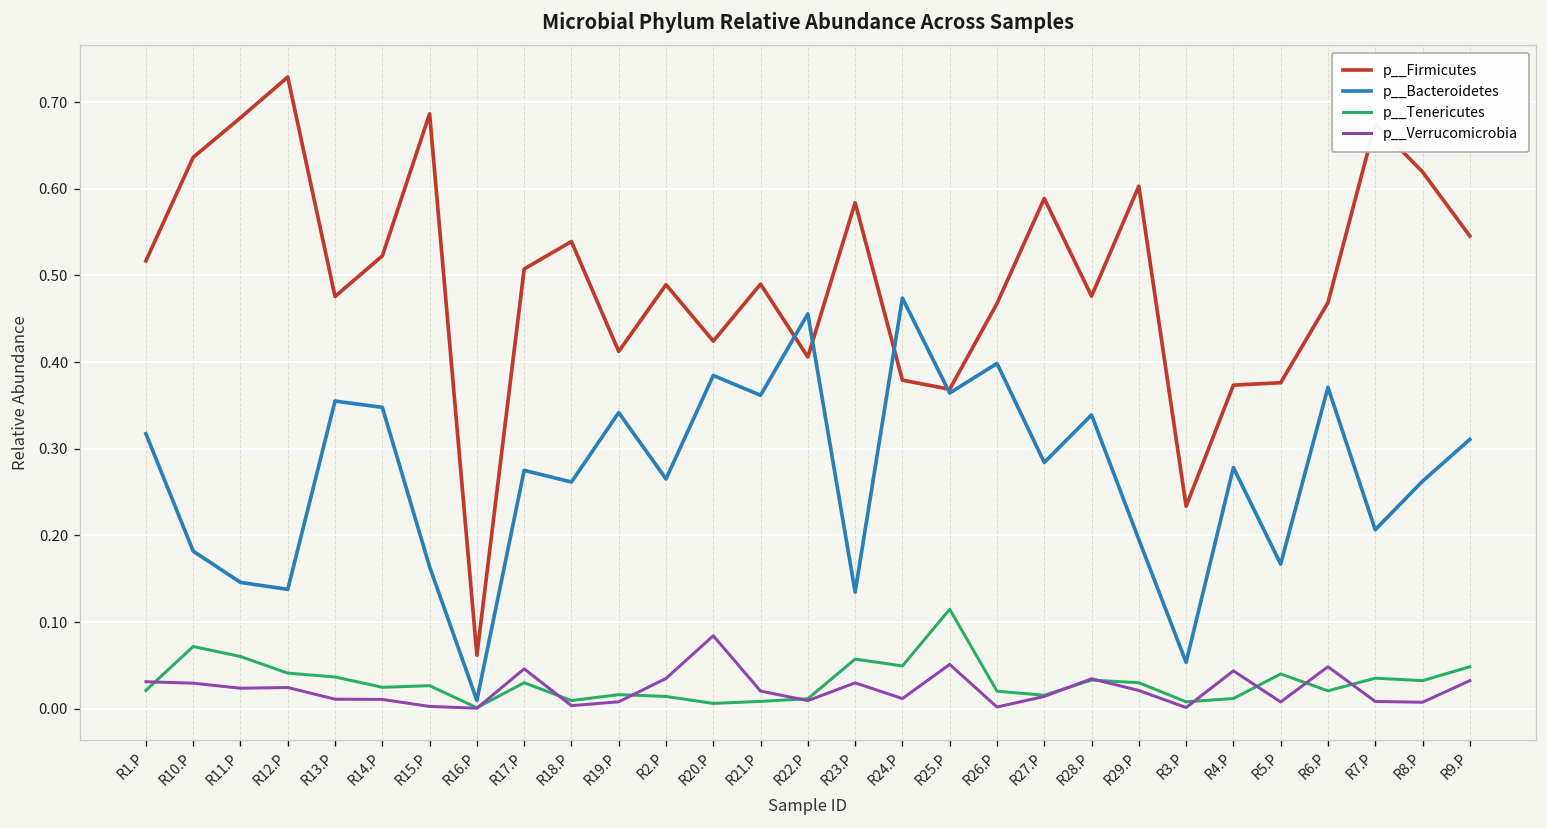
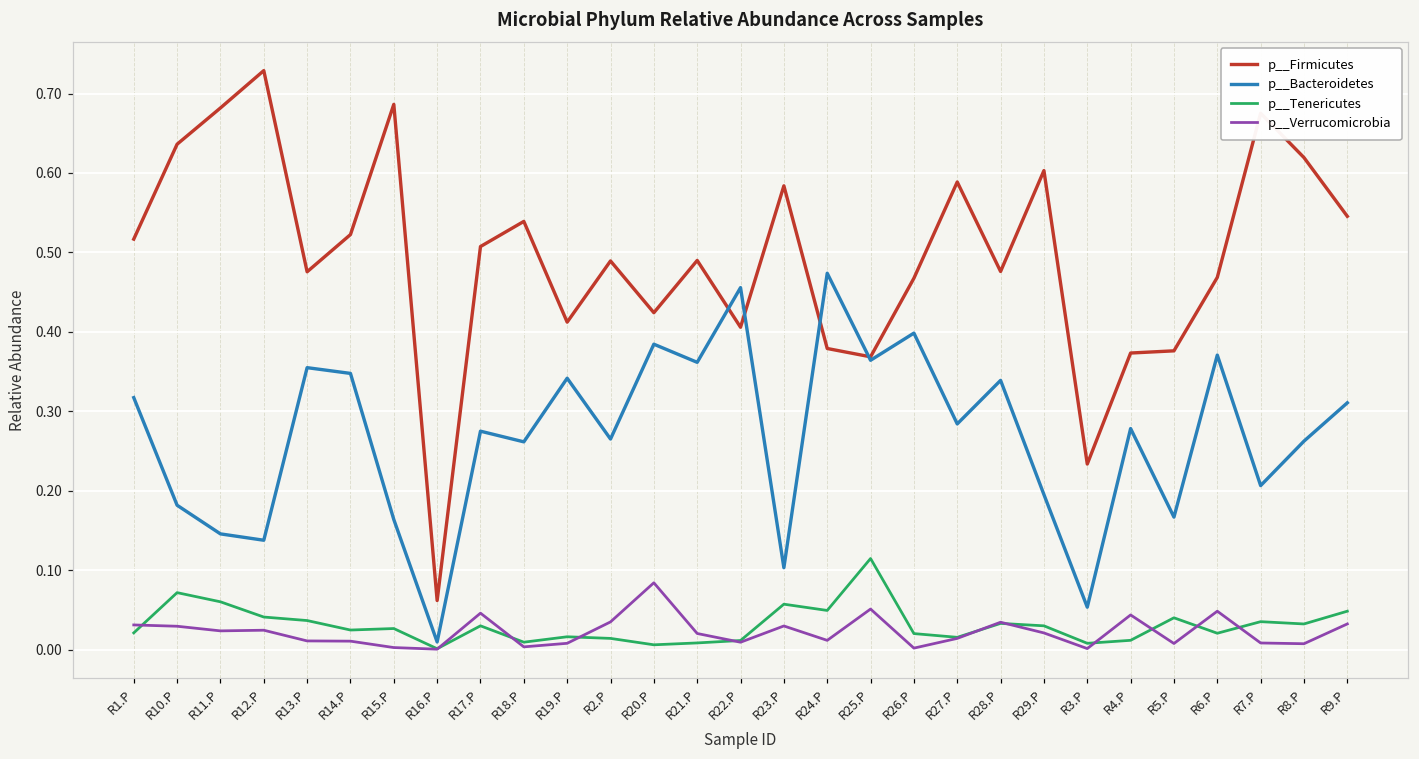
  {
    "p__Firmicutes": {
      "R1.P": 0.52,
      "R10.P": 0.64,
      "R11.P": 0.68,
      "R12.P": 0.73,
      "R13.P": 0.48,
      "R14.P": 0.52,
      "R15.P": 0.69,
      "R16.P": 0.06,
      "R17.P": 0.51,
      "R18.P": 0.54,
      "R19.P": 0.41,
      "R2.P": 0.49,
      "R20.P": 0.42,
      "R21.P": 0.49,
      "R22.P": 0.41,
      "R23.P": 0.58,
      "R24.P": 0.38,
      "R25.P": 0.37,
      "R26.P": 0.47,
      "R27.P": 0.59,
      "R28.P": 0.48,
      "R29.P": 0.60,
      "R3.P": 0.23,
      "R4.P": 0.37,
      "R5.P": 0.38,
      "R6.P": 0.47,
      "R8.P": 0.62,
      "R9.P": 0.55
    },
    "p__Bacteroidetes": {
      "R1.P": 0.32,
      "R10.P": 0.18,
      "R11.P": 0.15,
      "R12.P": 0.14,
      "R13.P": 0.36,
      "R14.P": 0.35,
      "R15.P": 0.16,
      "R16.P": 0.01,
      "R17.P": 0.28,
      "R18.P": 0.26,
      "R19.P": 0.34,
      "R2.P": 0.27,
      "R20.P": 0.38,
      "R21.P": 0.36,
      "R22.P": 0.46,
-     "R23.P": 0.13,
+     "R23.P": 0.10,
      "R24.P": 0.47,
      "R25.P": 0.36,
      "R26.P": 0.40,
      "R27.P": 0.28,
      "R28.P": 0.34,
      "R29.P": 0.20,
      "R3.P": 0.05,
      "R4.P": 0.28,
      "R5.P": 0.17,
      "R6.P": 0.37,
      "R7.P": 0.21,
      "R8.P": 0.26,
      "R9.P": 0.31
    },
    "p__Tenericutes": {
      "R1.P": 0.02,
      "R10.P": 0.07,
      "R11.P": 0.06,
      "R12.P": 0.04,
      "R13.P": 0.04,
      "R14.P": 0.02,
      "R15.P": 0.03,
      "R17.P": 0.03,
      "R18.P": 0.01,
      "R19.P": 0.02,
      "R2.P": 0.01,
      "R20.P": 0.01,
      "R21.P": 0.01,
      "R23.P": 0.06,
      "R24.P": 0.05,
      "R25.P": 0.11,
      "R26.P": 0.02,
      "R29.P": 0.03,
      "R3.P": 0.01,
      "R4.P": 0.01,
      "R5.P": 0.04,
      "R6.P": 0.02,
      "R7.P": 0.04,
      "R8.P": 0.03,
      "R9.P": 0.05
    },
    "p__Verrucomicrobia": {
      "R1.P": 0.03,
      "R10.P": 0.03,
      "R11.P": 0.02,
      "R12.P": 0.02,
      "R13.P": 0.01,
      "R14.P": 0.01,
      "R15.P": 0.00,
      "R17.P": 0.05,
      "R18.P": 0.00,
      "R19.P": 0.01,
      "R2.P": 0.04,
      "R20.P": 0.08,
      "R21.P": 0.02,
      "R23.P": 0.03,
      "R24.P": 0.01,
      "R25.P": 0.05,
      "R26.P": 0.00,
      "R29.P": 0.02,
      "R3.P": 0.00,
      "R4.P": 0.04,
      "R5.P": 0.01,
      "R6.P": 0.05,
      "R7.P": 0.01,
      "R8.P": 0.01,
      "R9.P": 0.03
    }
  }
